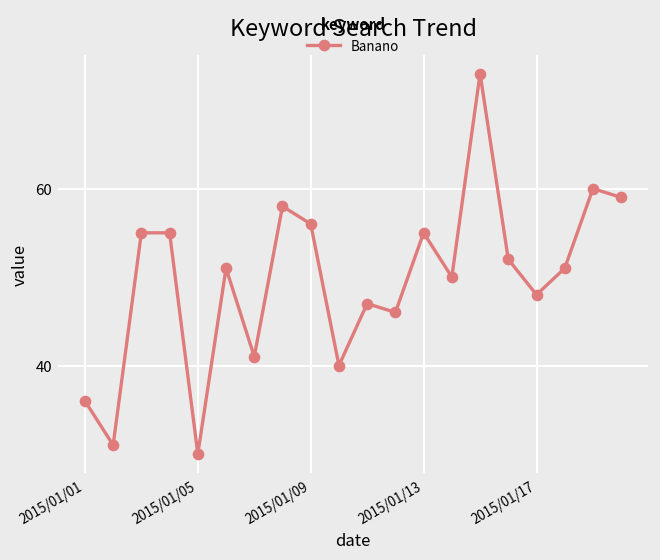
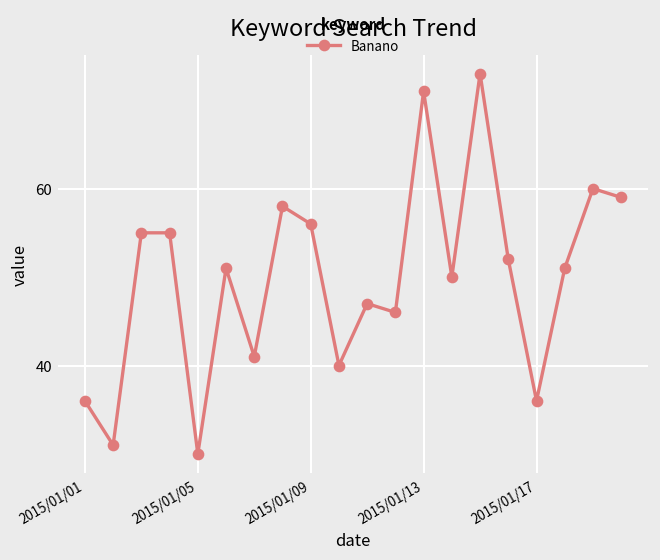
  {
    "2015/01/01": 36,
    "2015/01/05": 30,
    "2015/01/09": 56,
-   "2015/01/13": 55,
-   "2015/01/17": 48
+   "2015/01/13": 71,
+   "2015/01/17": 36
  }
